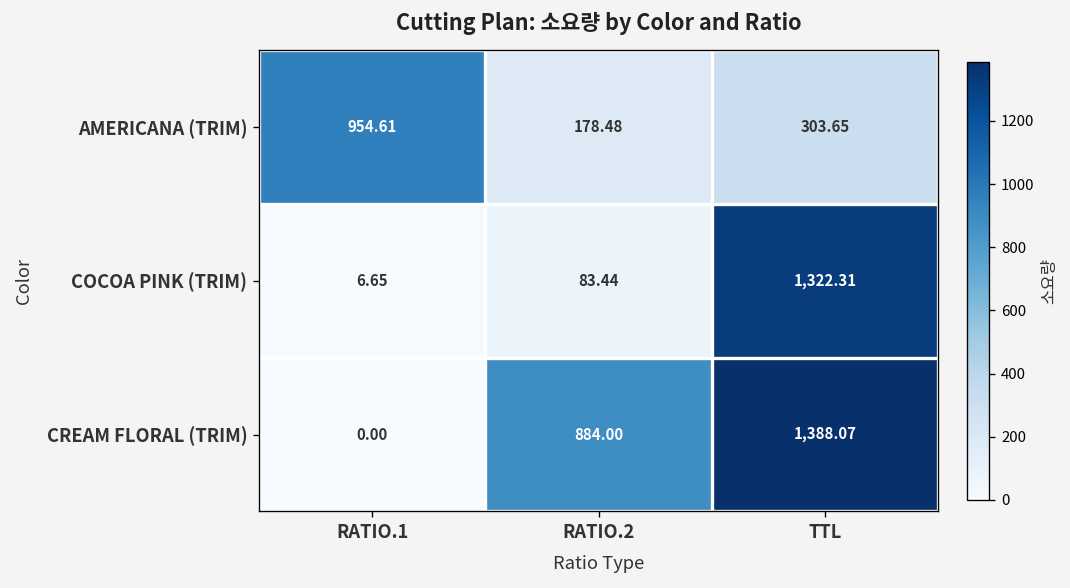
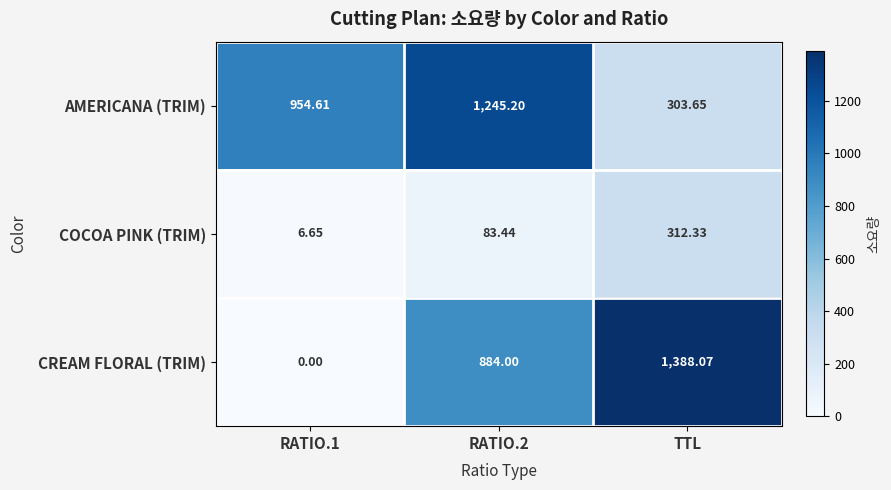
  {
    "AMERICANA (TRIM)": {
      "RATIO.1": "954.61",
-     "RATIO.2": "178.48",
+     "RATIO.2": "1,245.20",
      "TTL": "303.65"
    },
    "COCOA PINK (TRIM)": {
      "RATIO.1": "6.65",
      "RATIO.2": "83.44",
-     "TTL": "1,322.31"
+     "TTL": "312.33"
    },
    "CREAM FLORAL (TRIM)": {
      "RATIO.1": "0.00",
      "RATIO.2": "884.00",
      "TTL": "1,388.07"
    }
  }
